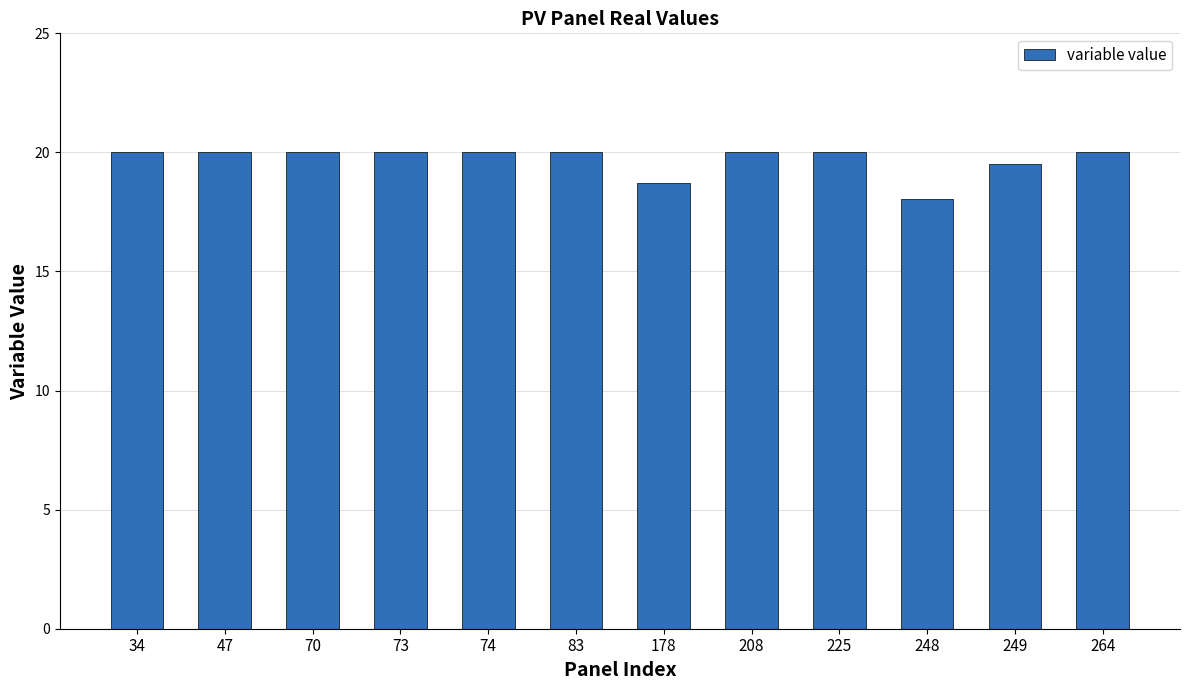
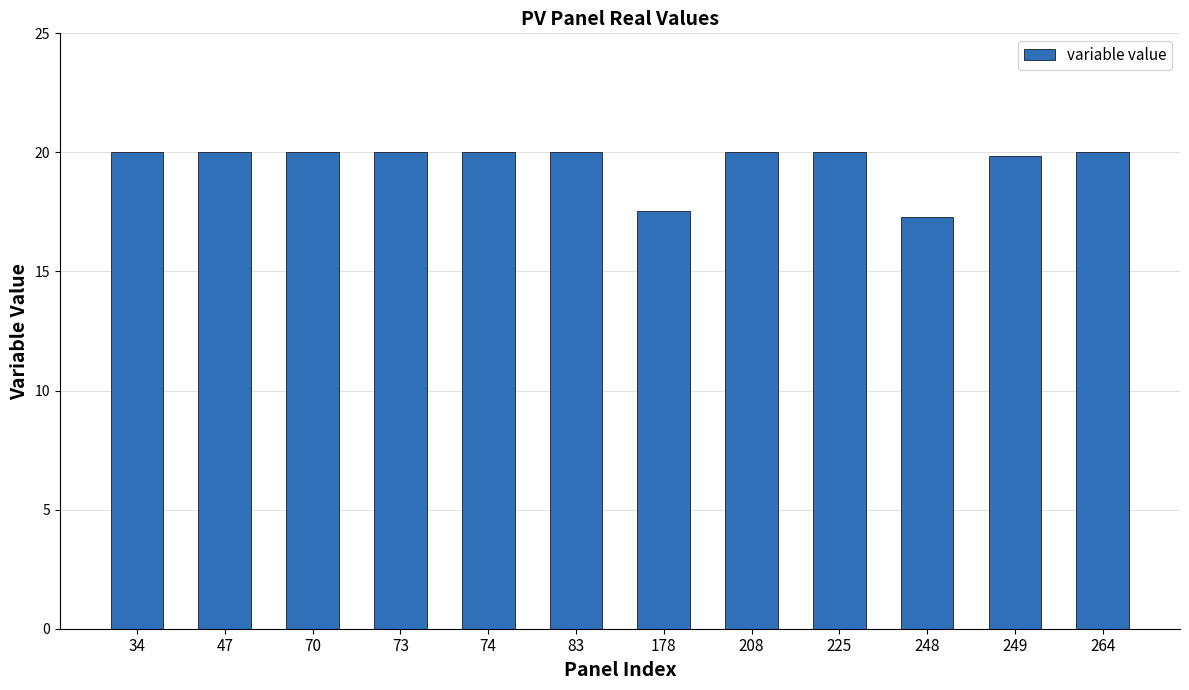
  {
    "34": 20.0,
    "47": 20.0,
    "70": 20.0,
    "73": 20.0,
    "74": 20.0,
    "83": 20.0,
-   "178": 18.7,
+   "178": 17.5,
    "208": 20.0,
    "225": 20.0,
-   "248": 18.1,
-   "249": 19.5,
+   "248": 17.3,
+   "249": 19.9,
    "264": 20.0
  }
